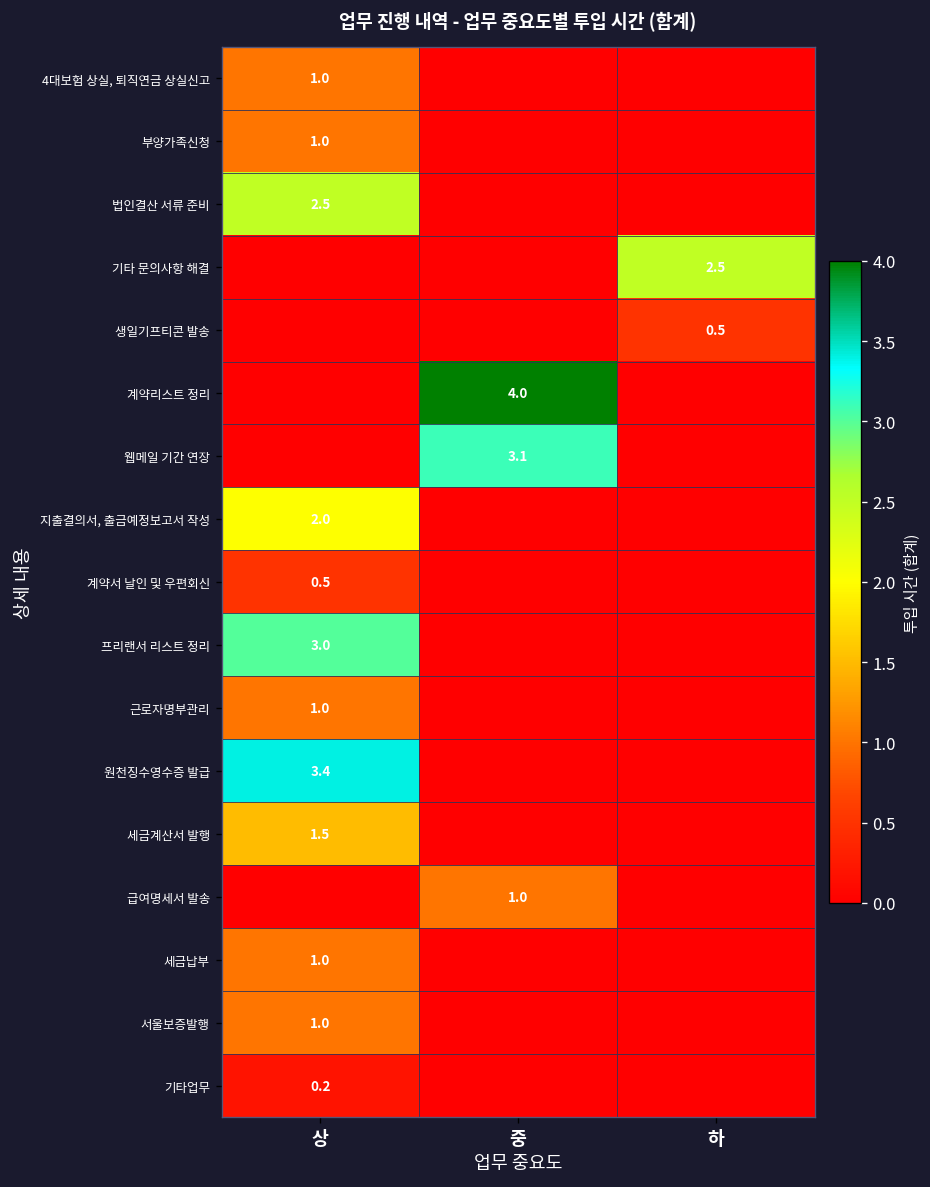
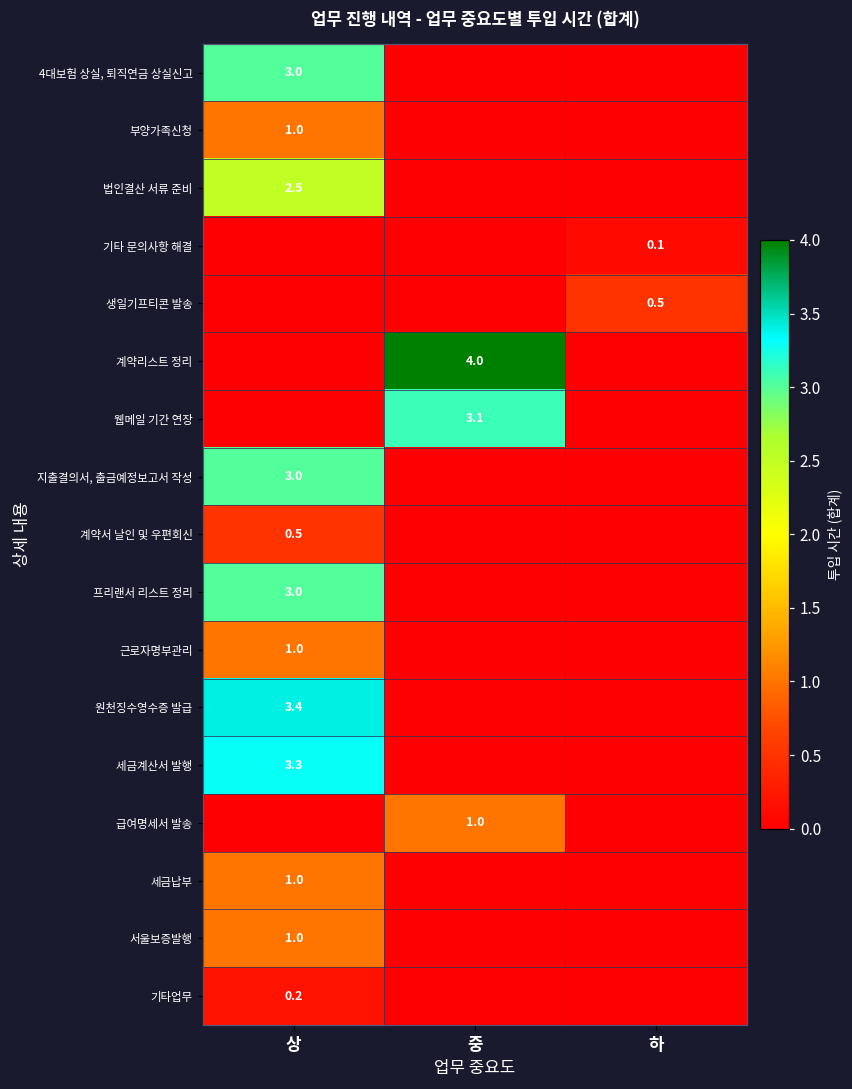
  {
    "4대보험 상실, 퇴직연금 상실신고": {
-     "상": 1.0
+     "상": 3.0
    },
    "부양가족신청": {
      "상": 1.0
    },
    "법인결산 서류 준비": {
      "상": 2.5
    },
    "기타 문의사항 해결": {
-     "하": 2.5
+     "하": 0.1
    },
    "생일기프티콘 발송": {
      "하": 0.5
    },
    "계약리스트 정리": {
      "중": 4.0
    },
    "웹메일 기간 연장": {
      "중": 3.1
    },
    "지출결의서, 출금예정보고서 작성": {
-     "상": 2.0
+     "상": 3.0
    },
    "계약서 날인 및 우편회신": {
      "상": 0.5
    },
    "프리랜서 리스트 정리": {
      "상": 3.0
    },
    "근로자명부관리": {
      "상": 1.0
    },
    "원천징수영수증 발급": {
      "상": 3.4
    },
    "세금계산서 발행": {
-     "상": 1.5
+     "상": 3.3
    },
    "급여명세서 발송": {
      "중": 1.0
    },
    "세금납부": {
      "상": 1.0
    },
    "서울보증발행": {
      "상": 1.0
    },
    "기타업무": {
      "상": 0.2
    }
  }
